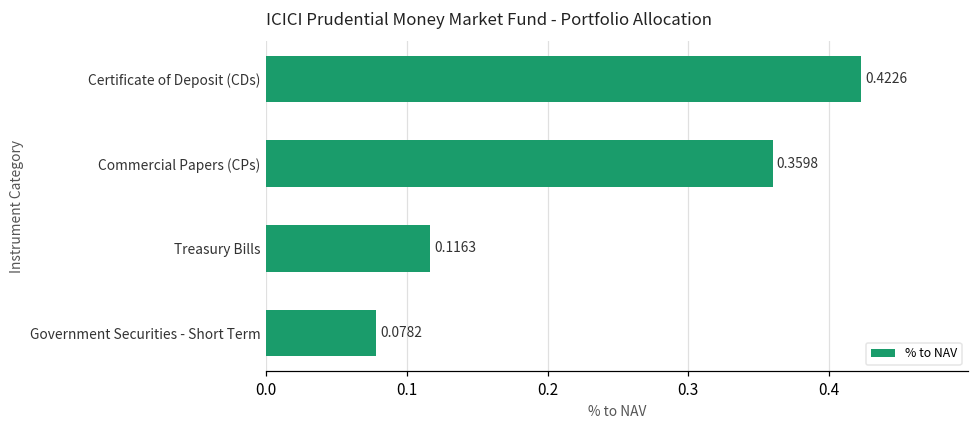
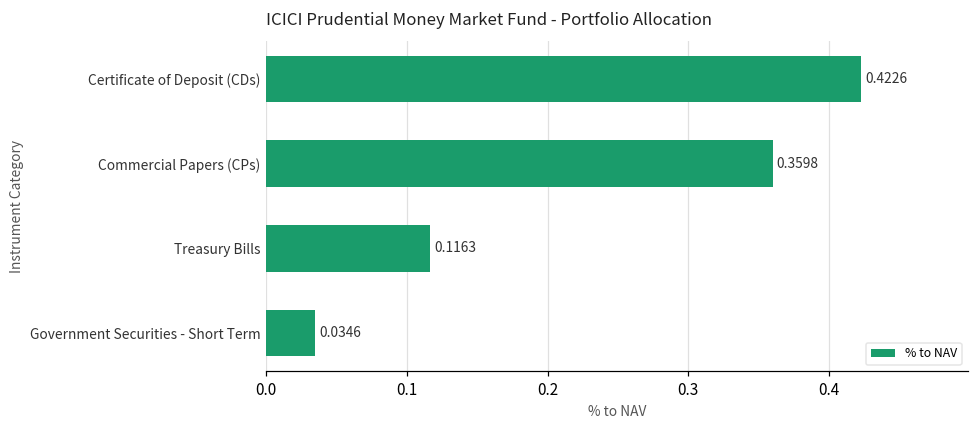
  {
    "Certificate of Deposit (CDs)": 0.4226,
    "Commercial Papers (CPs)": 0.3598,
    "Treasury Bills": 0.1163,
-   "Government Securities - Short Term": 0.0782
+   "Government Securities - Short Term": 0.0346
  }
